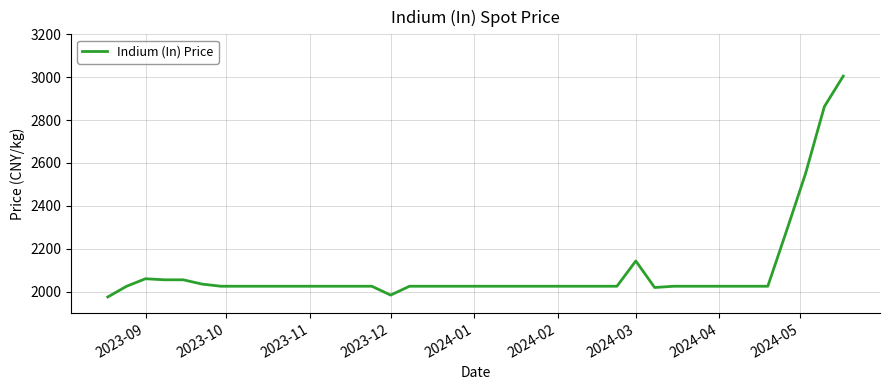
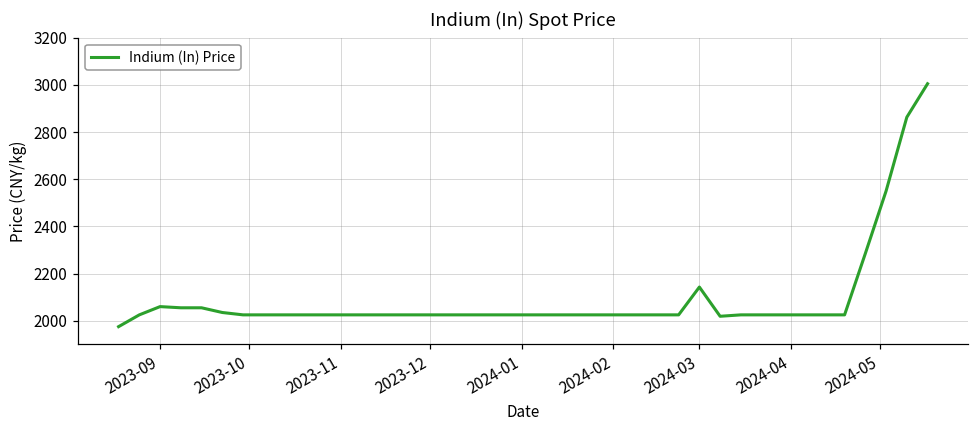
  {
    "2023-09": 2060,
-   "2023-12": 1980,
+   "2023-12": 2030,
    "2024-03": 2140
  }
